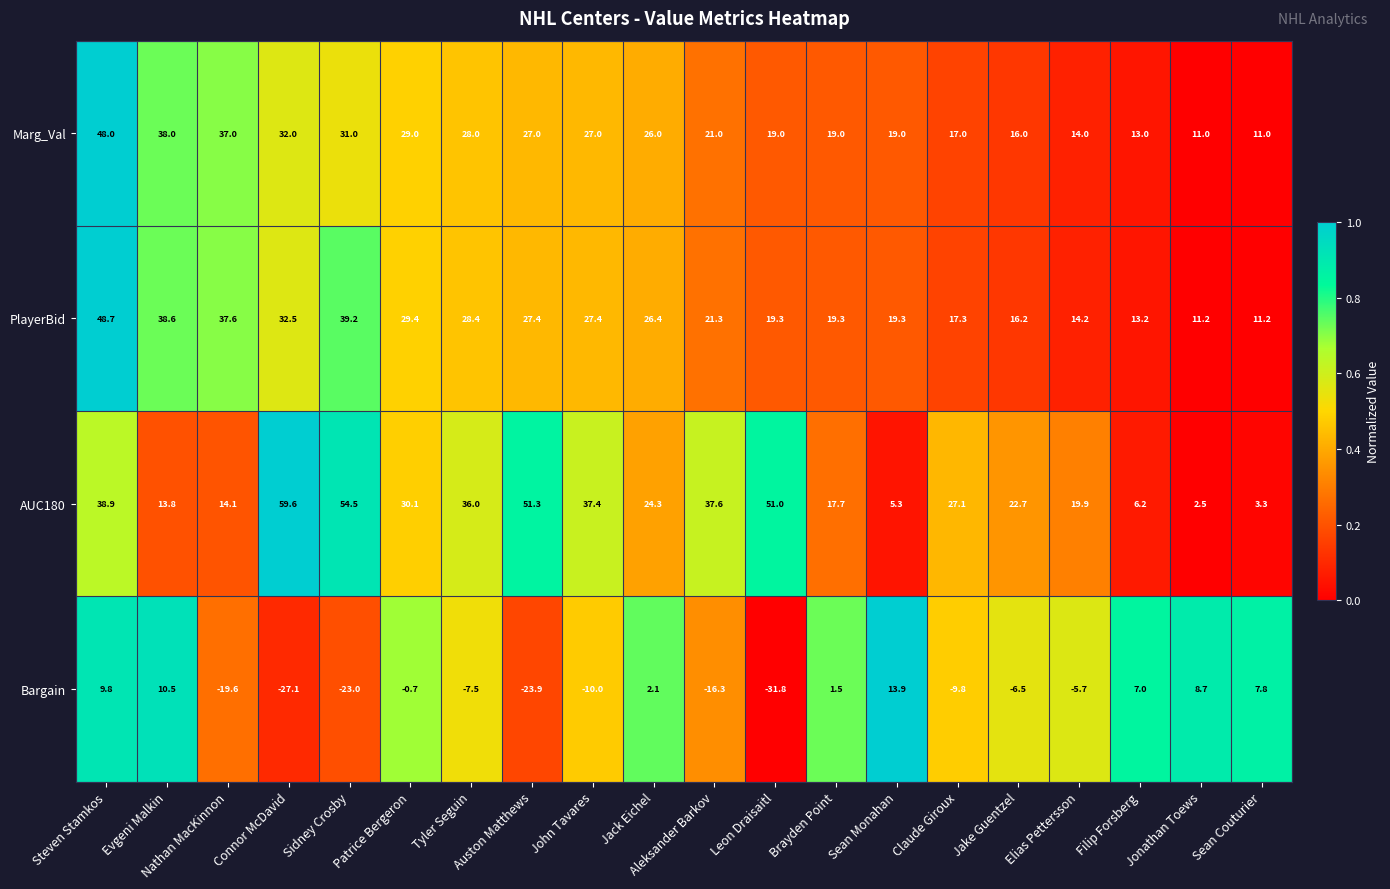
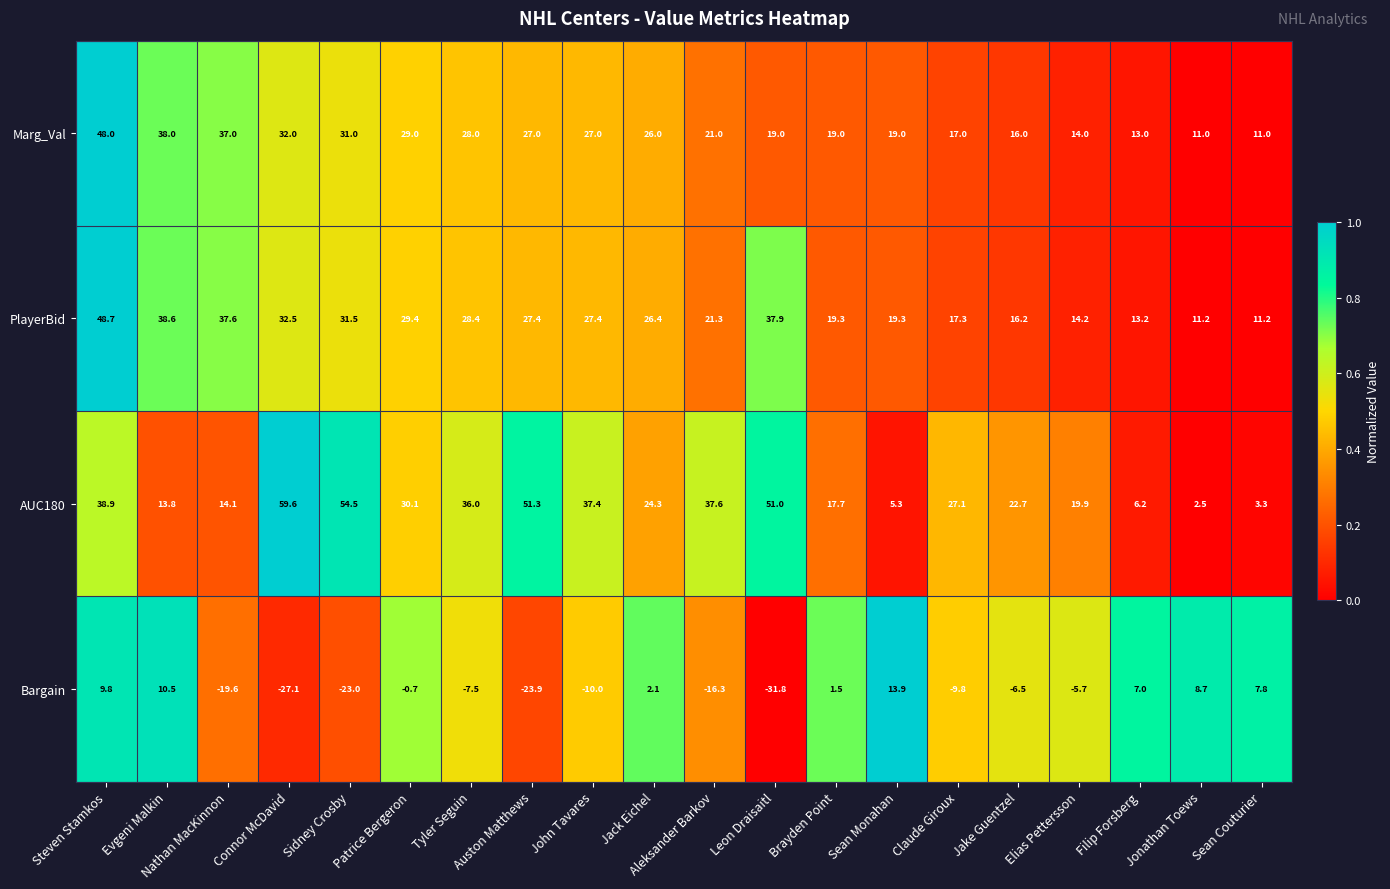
  {
    "Marg_Val": {
      "Steven Stamkos": 48.0,
      "Evgeni Malkin": 38.0,
      "Nathan MacKinnon": 37.0,
      "Connor McDavid": 32.0,
      "Sidney Crosby": 31.0,
      "Patrice Bergeron": 29.0,
      "Tyler Seguin": 28.0,
      "Auston Matthews": 27.0,
      "John Tavares": 27.0,
      "Jack Eichel": 26.0,
      "Aleksander Barkov": 21.0,
      "Leon Draisaitl": 19.0,
      "Brayden Point": 19.0,
      "Sean Monahan": 19.0,
      "Claude Giroux": 17.0,
      "Jake Guentzel": 16.0,
      "Elias Pettersson": 14.0,
      "Filip Forsberg": 13.0,
      "Jonathan Toews": 11.0,
      "Sean Couturier": 11.0
    },
    "PlayerBid": {
      "Steven Stamkos": 48.7,
      "Evgeni Malkin": 38.6,
      "Nathan MacKinnon": 37.6,
      "Connor McDavid": 32.5,
-     "Sidney Crosby": 39.2,
+     "Sidney Crosby": 31.5,
      "Patrice Bergeron": 29.4,
      "Tyler Seguin": 28.4,
      "Auston Matthews": 27.4,
      "John Tavares": 27.4,
      "Jack Eichel": 26.4,
      "Aleksander Barkov": 21.3,
-     "Leon Draisaitl": 19.3,
+     "Leon Draisaitl": 37.9,
      "Brayden Point": 19.3,
      "Sean Monahan": 19.3,
      "Claude Giroux": 17.3,
      "Jake Guentzel": 16.2,
      "Elias Pettersson": 14.2,
      "Filip Forsberg": 13.2,
      "Jonathan Toews": 11.2,
      "Sean Couturier": 11.2
    },
    "AUC180": {
      "Steven Stamkos": 38.9,
      "Evgeni Malkin": 13.8,
      "Nathan MacKinnon": 14.1,
      "Connor McDavid": 59.6,
      "Sidney Crosby": 54.5,
      "Patrice Bergeron": 30.1,
      "Tyler Seguin": 36.0,
      "Auston Matthews": 51.3,
      "John Tavares": 37.4,
      "Jack Eichel": 24.3,
      "Aleksander Barkov": 37.6,
      "Leon Draisaitl": 51.0,
      "Brayden Point": 17.7,
      "Sean Monahan": 5.3,
      "Claude Giroux": 27.1,
      "Jake Guentzel": 22.7,
      "Elias Pettersson": 19.9,
      "Filip Forsberg": 6.2,
      "Jonathan Toews": 2.5,
      "Sean Couturier": 3.3
    },
    "Bargain": {
      "Steven Stamkos": 9.8,
      "Evgeni Malkin": 10.5,
      "Nathan MacKinnon": -19.6,
      "Connor McDavid": -27.1,
      "Sidney Crosby": -23.0,
      "Patrice Bergeron": -0.7,
      "Tyler Seguin": -7.5,
      "Auston Matthews": -23.9,
      "John Tavares": -10.0,
      "Jack Eichel": 2.1,
      "Aleksander Barkov": -16.3,
      "Leon Draisaitl": -31.8,
      "Brayden Point": 1.5,
      "Sean Monahan": 13.9,
      "Claude Giroux": -9.8,
      "Jake Guentzel": -6.5,
      "Elias Pettersson": -5.7,
      "Filip Forsberg": 7.0,
      "Jonathan Toews": 8.7,
      "Sean Couturier": 7.8
    }
  }
